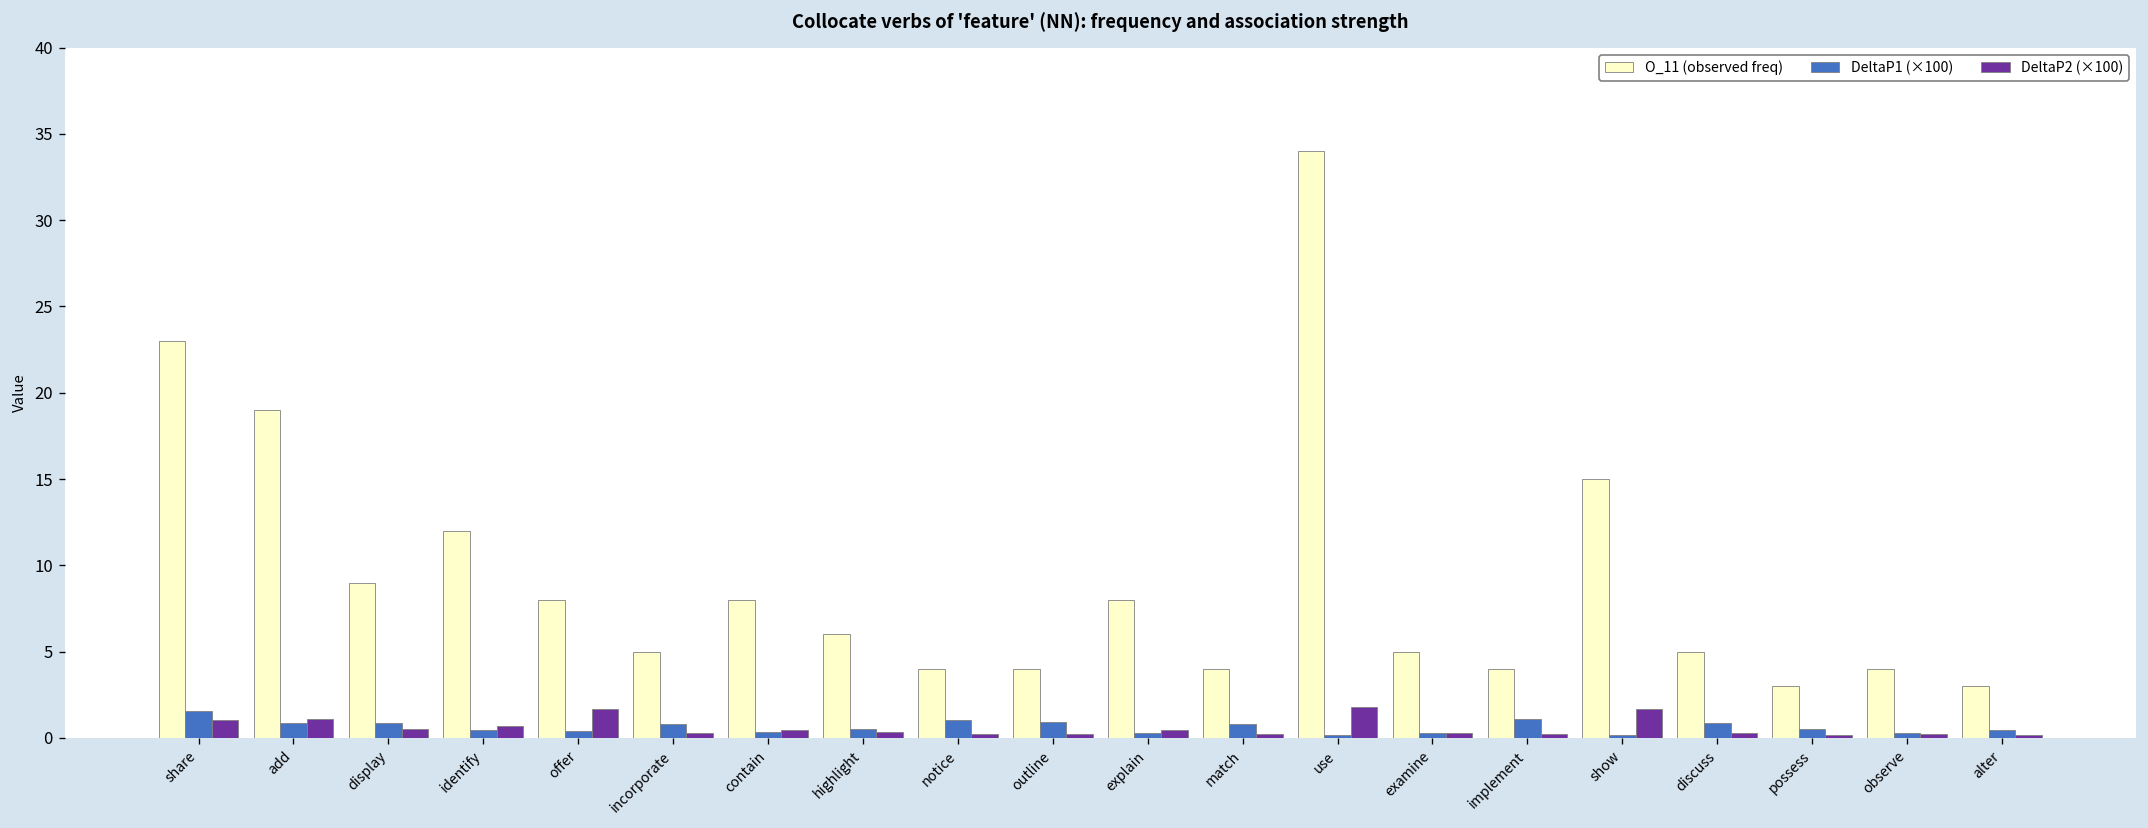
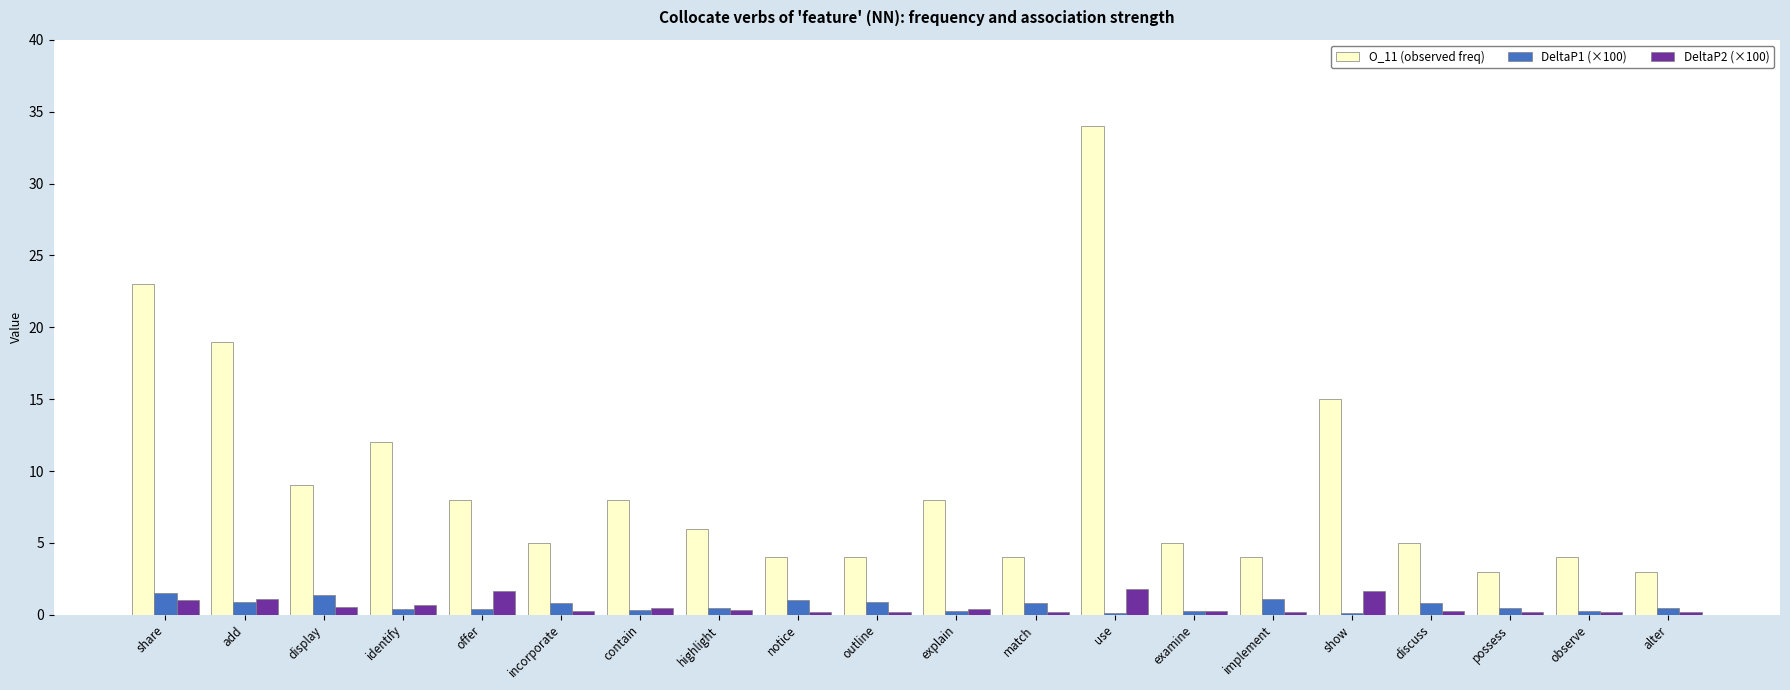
  {
    "O_11 (observed freq)": {
      "share": 23.0,
      "add": 19.0,
      "display": 9.0,
      "identify": 12.0,
      "offer": 8.0,
      "incorporate": 5.0,
      "contain": 8.0,
      "highlight": 6.0,
      "notice": 4.0,
      "outline": 4.0,
      "explain": 8.0,
      "match": 4.0,
      "use": 34.0,
      "examine": 5.0,
      "implement": 4.0,
      "show": 15.0,
      "discuss": 5.0,
      "possess": 3.0,
      "observe": 4.0,
      "alter": 3.0
    },
    "DeltaP1 (×100)": {
      "share": 1.5,
      "add": 0.9,
-     "display": 0.8,
+     "display": 1.4,
      "identify": 0.4,
      "offer": 0.4,
      "incorporate": 0.8,
      "contain": 0.4,
      "highlight": 0.5,
      "notice": 1.0,
      "outline": 0.9,
      "explain": 0.3,
      "match": 0.8,
      "examine": 0.3,
      "implement": 1.1,
      "discuss": 0.9,
      "possess": 0.5,
      "observe": 0.3,
      "alter": 0.5
    },
    "DeltaP2 (×100)": {
      "share": 1.0,
      "add": 1.1,
      "display": 0.5,
      "identify": 0.7,
      "offer": 1.7,
      "incorporate": 0.3,
      "contain": 0.4,
      "highlight": 0.3,
      "notice": 0.2,
      "outline": 0.2,
      "explain": 0.4,
      "match": 0.2,
      "use": 1.8,
      "examine": 0.3,
      "implement": 0.2,
      "show": 1.7,
      "discuss": 0.3,
      "observe": 0.2
    }
  }
